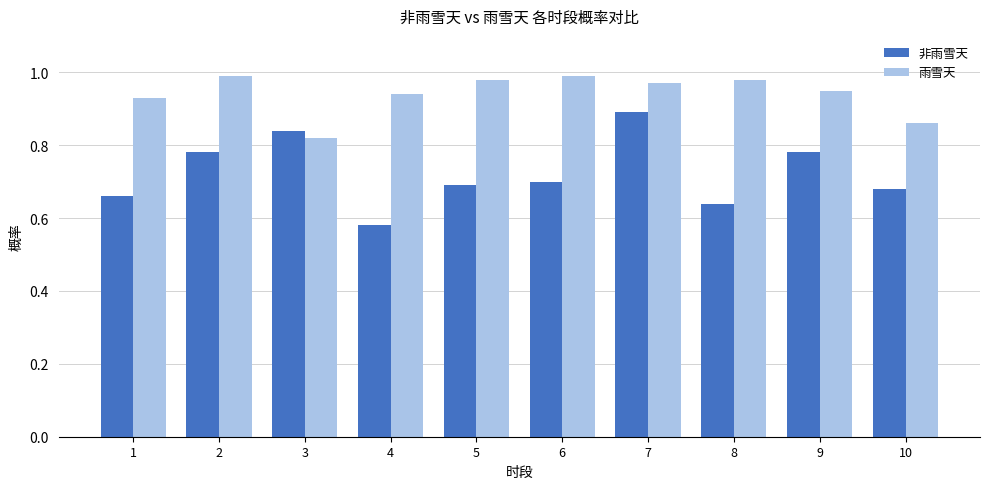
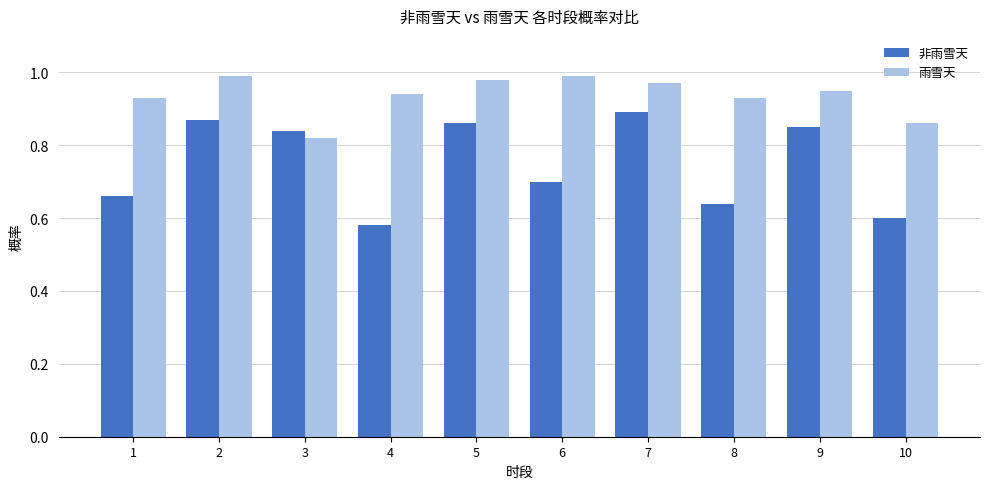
  {
    "非雨雪天": {
      "1": 0.66,
-     "2": 0.78,
+     "2": 0.87,
      "3": 0.84,
      "4": 0.58,
-     "5": 0.69,
+     "5": 0.86,
      "6": 0.70,
      "7": 0.89,
      "8": 0.64,
-     "9": 0.78,
-     "10": 0.68
+     "9": 0.85,
+     "10": 0.60
    },
    "雨雪天": {
      "1": 0.93,
      "2": 0.99,
      "3": 0.82,
      "4": 0.94,
      "5": 0.98,
      "6": 0.99,
      "7": 0.97,
-     "8": 0.98,
+     "8": 0.93,
      "9": 0.95,
      "10": 0.86
    }
  }
